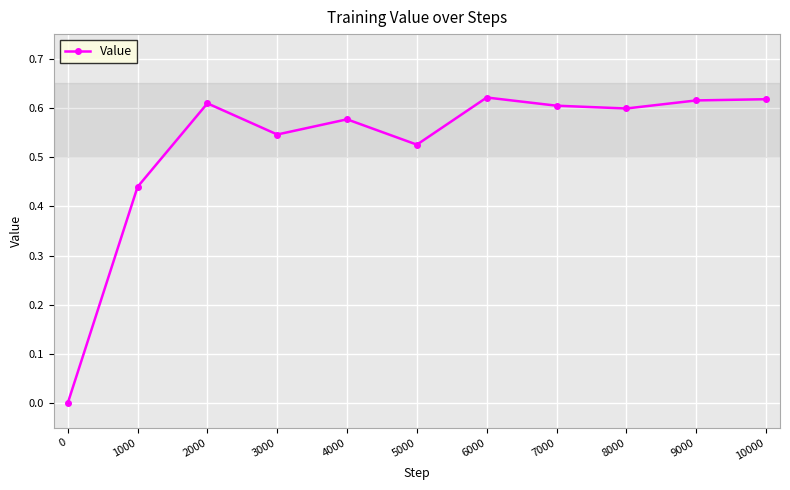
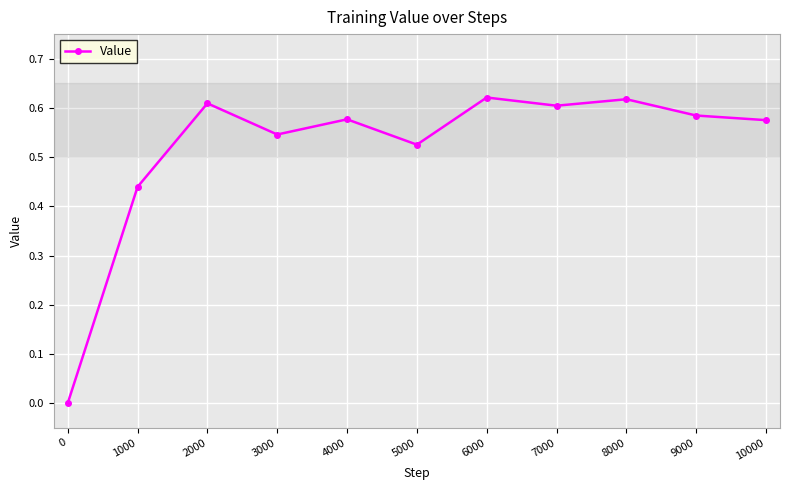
  {
    "0": 0.00,
    "1000": 0.44,
    "2000": 0.61,
    "3000": 0.55,
    "4000": 0.58,
    "5000": 0.53,
    "6000": 0.62,
    "7000": 0.60,
-   "8000": 0.60,
-   "9000": 0.62,
-   "10000": 0.62
+   "8000": 0.62,
+   "9000": 0.58,
+   "10000": 0.58
  }
